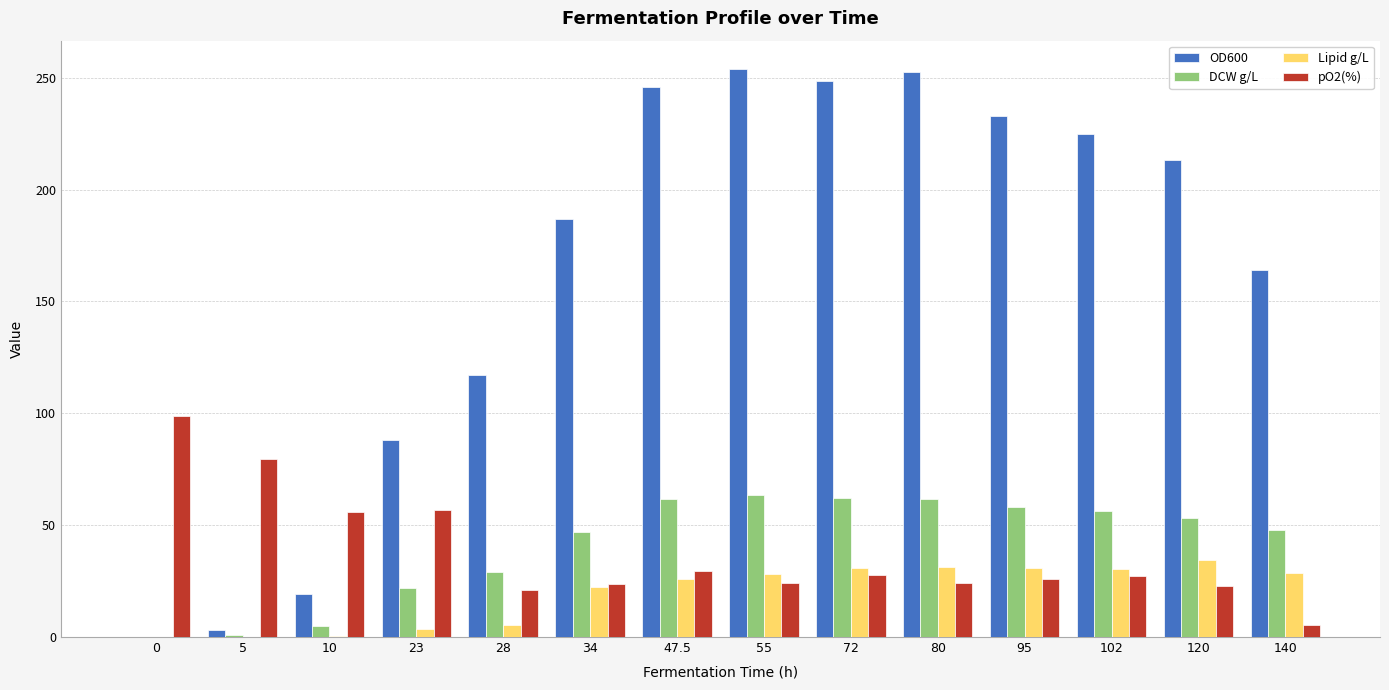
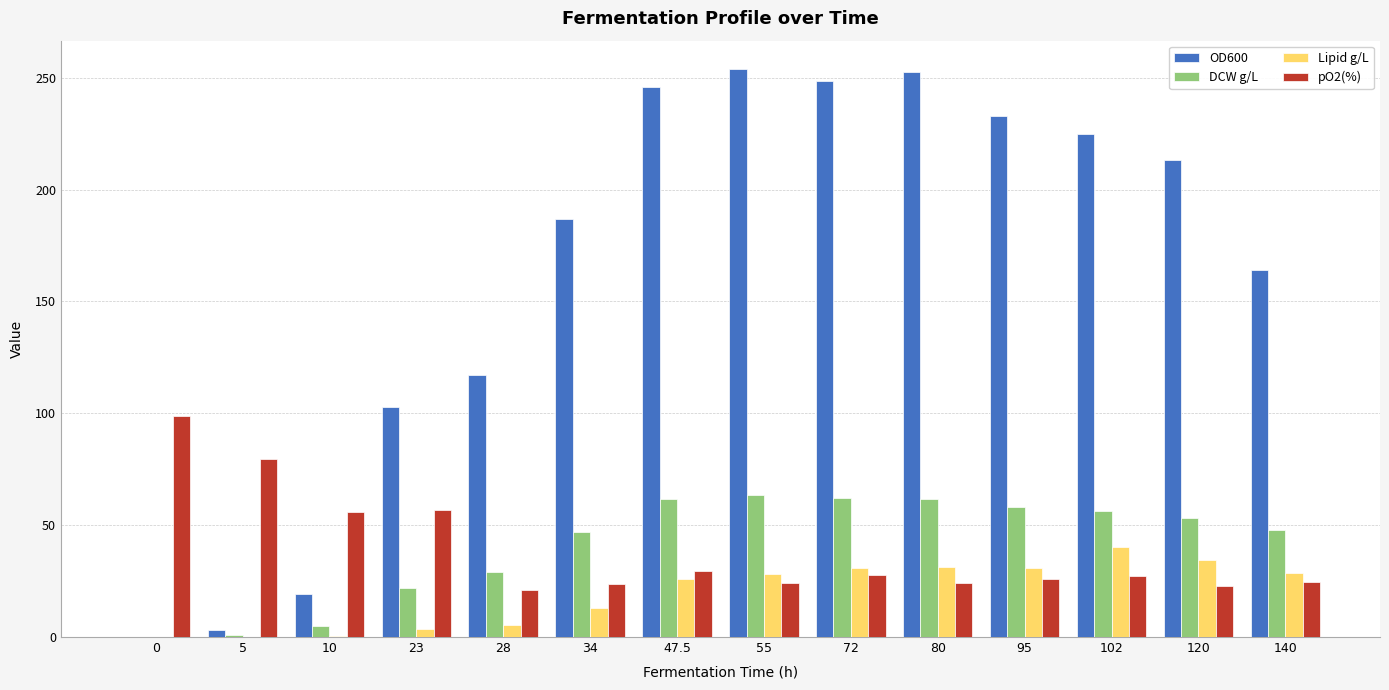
  {
    "OD600": {
      "5": 3,
      "10": 19,
-     "23": 88,
+     "23": 103,
      "28": 117,
      "34": 187,
      "47.5": 246,
      "55": 254,
      "72": 248,
      "80": 252,
      "95": 233,
      "102": 225,
      "120": 213,
      "140": 164
    },
    "DCW g/L": {
      "10": 5,
      "23": 22,
      "28": 29,
      "34": 47,
      "47.5": 62,
      "55": 63,
      "72": 62,
      "80": 62,
      "95": 58,
      "102": 56,
      "120": 53,
      "140": 48
    },
    "Lipid g/L": {
      "23": 4,
      "28": 6,
-     "34": 22,
+     "34": 13,
      "47.5": 26,
      "55": 28,
      "72": 31,
      "80": 31,
      "95": 31,
-     "102": 30,
+     "102": 40,
      "120": 35,
      "140": 29
    },
    "pO2(%)": {
      "0": 99,
      "5": 80,
      "10": 56,
      "23": 57,
      "28": 21,
      "34": 24,
      "47.5": 30,
      "55": 24,
      "72": 28,
      "80": 24,
      "95": 26,
      "102": 27,
      "120": 23,
-     "140": 5
+     "140": 24
    }
  }
